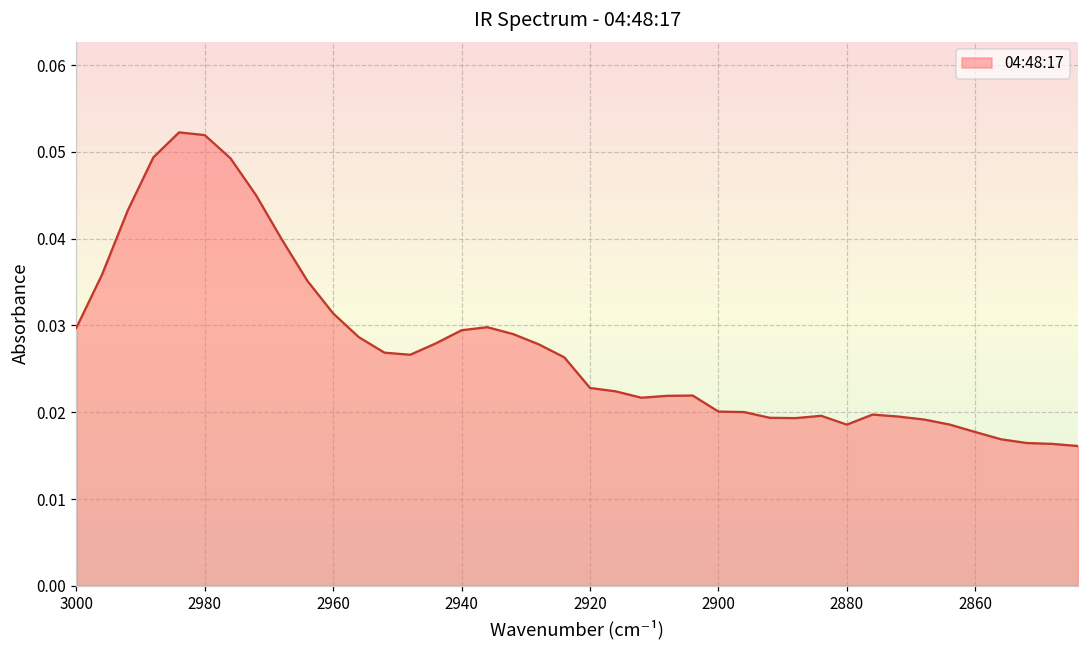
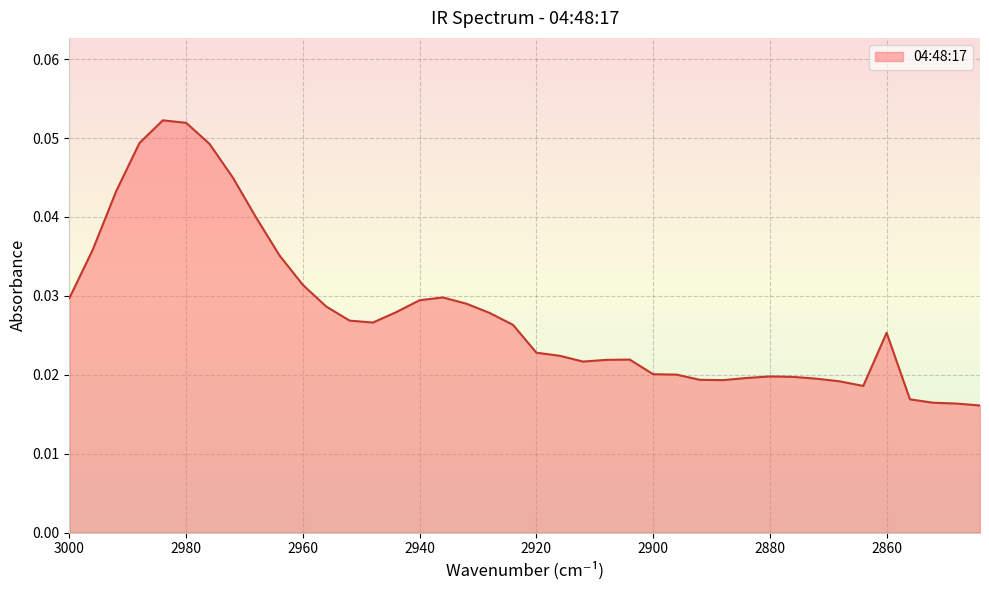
  {
    "3000": 0.030,
    "2980": 0.052,
    "2960": 0.031,
    "2940": 0.029,
    "2920": 0.023,
    "2900": 0.020,
-   "2880": 0.019,
-   "2860": 0.018
+   "2880": 0.020,
+   "2860": 0.025
  }
